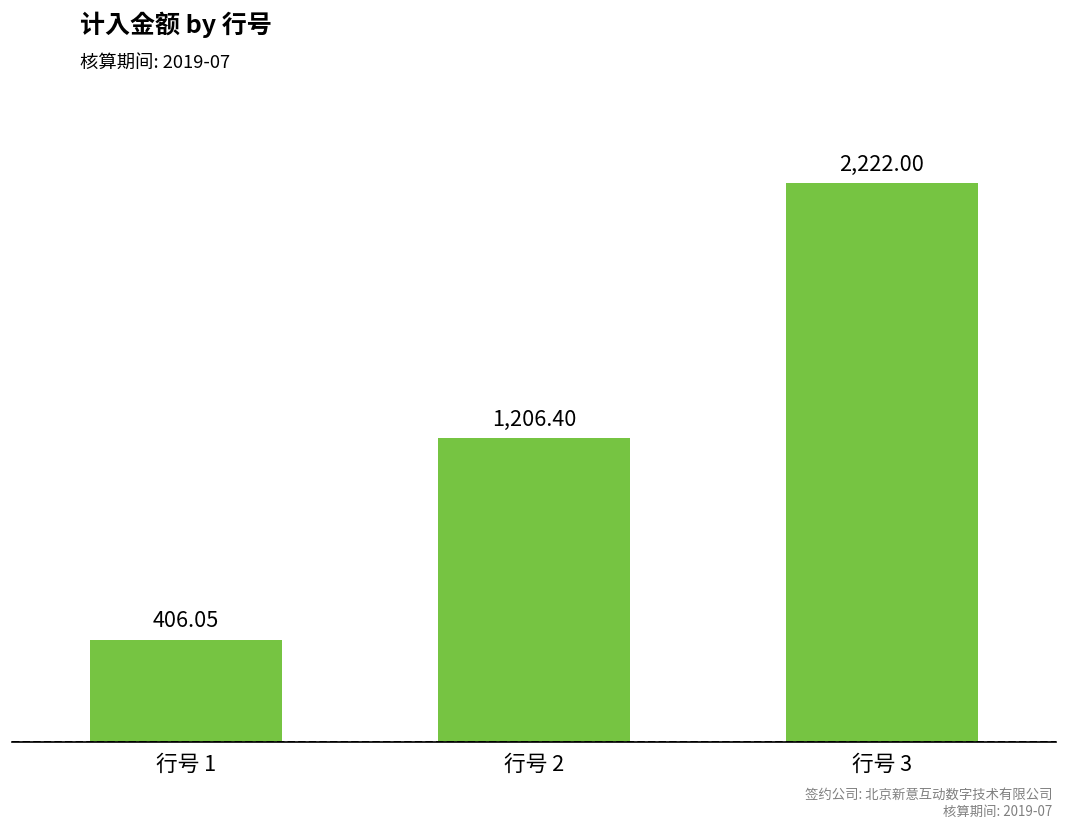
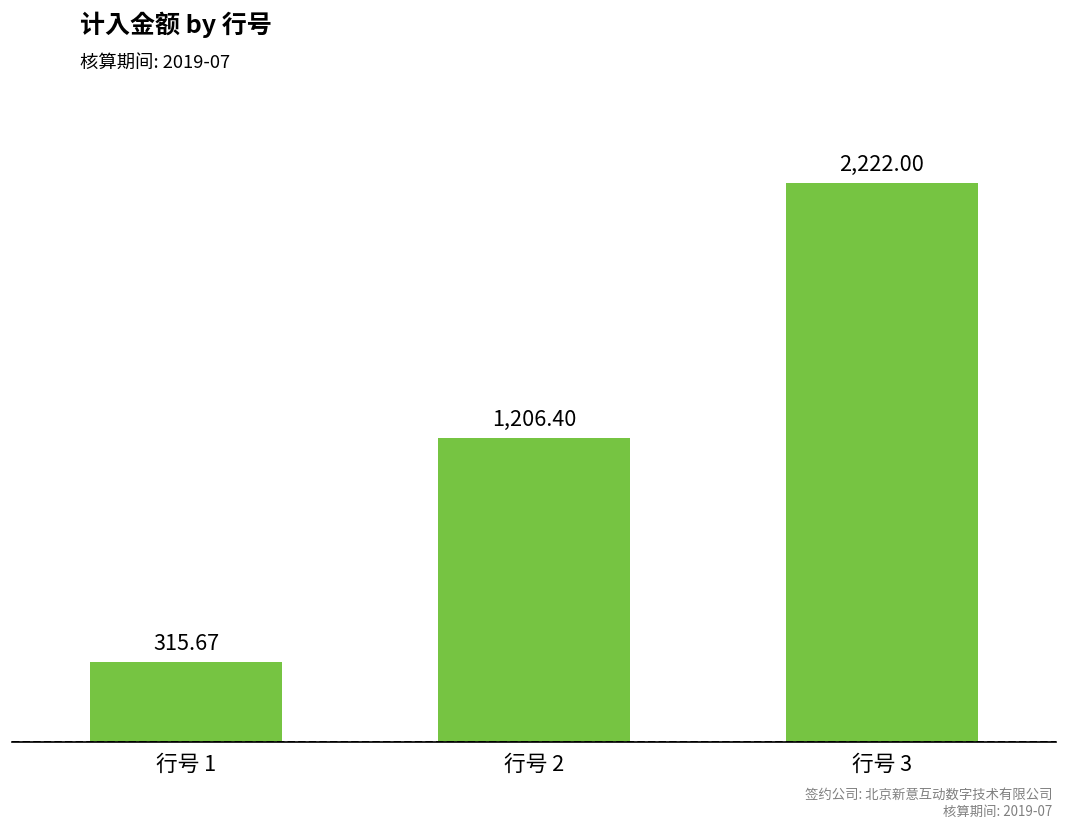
  {
-   "行号 1": "406.05",
+   "行号 1": "315.67",
    "行号 2": "1,206.40",
    "行号 3": "2,222.00"
  }
